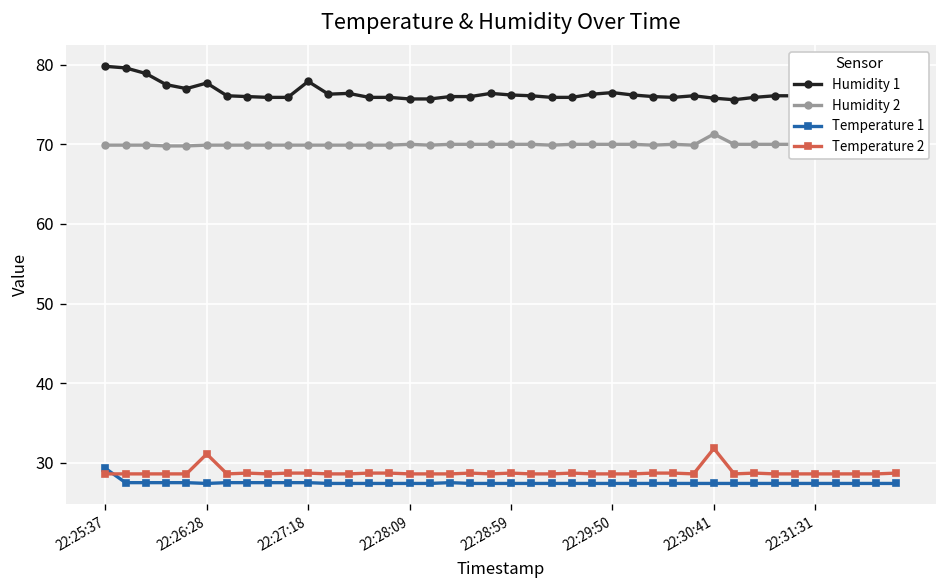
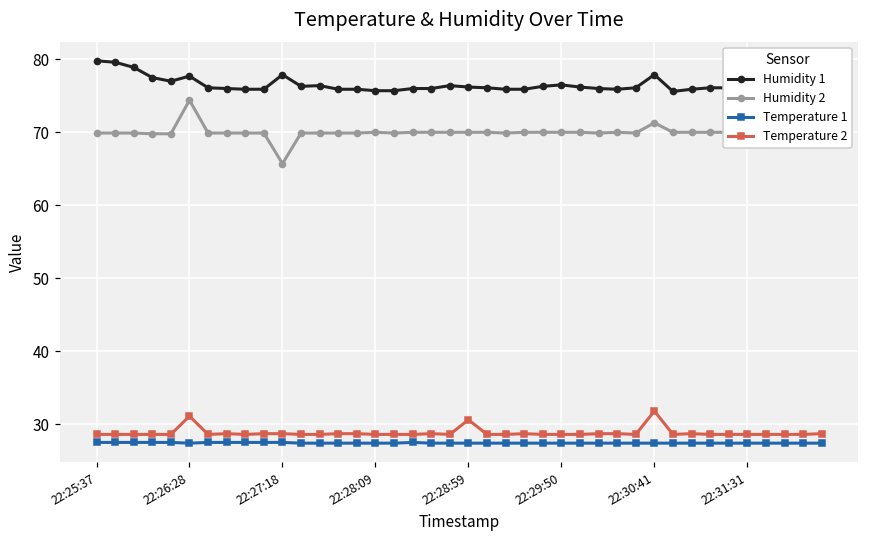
  {
    "Humidity 1": {
      "22:25:37": 80,
      "22:26:28": 78,
      "22:27:18": 78,
      "22:28:09": 76,
      "22:28:59": 76,
      "22:29:50": 77,
-     "22:30:41": 76
+     "22:30:41": 78
    },
    "Humidity 2": {
      "22:25:37": 70,
-     "22:26:28": 70,
-     "22:27:18": 70,
+     "22:26:28": 74,
+     "22:27:18": 66,
      "22:28:09": 70,
      "22:28:59": 70,
      "22:29:50": 70,
      "22:30:41": 71
    },
    "Temperature 1": {
-     "22:25:37": 29,
+     "22:25:37": 28,
      "22:26:28": 27,
      "22:27:18": 28,
      "22:28:09": 27,
      "22:28:59": 27,
      "22:29:50": 27,
      "22:30:41": 27,
      "22:31:31": 27
    },
    "Temperature 2": {
      "22:25:37": 29,
      "22:26:28": 31,
      "22:27:18": 29,
      "22:28:09": 29,
-     "22:28:59": 29,
+     "22:28:59": 31,
      "22:29:50": 29,
      "22:30:41": 32,
      "22:31:31": 29
    }
  }
